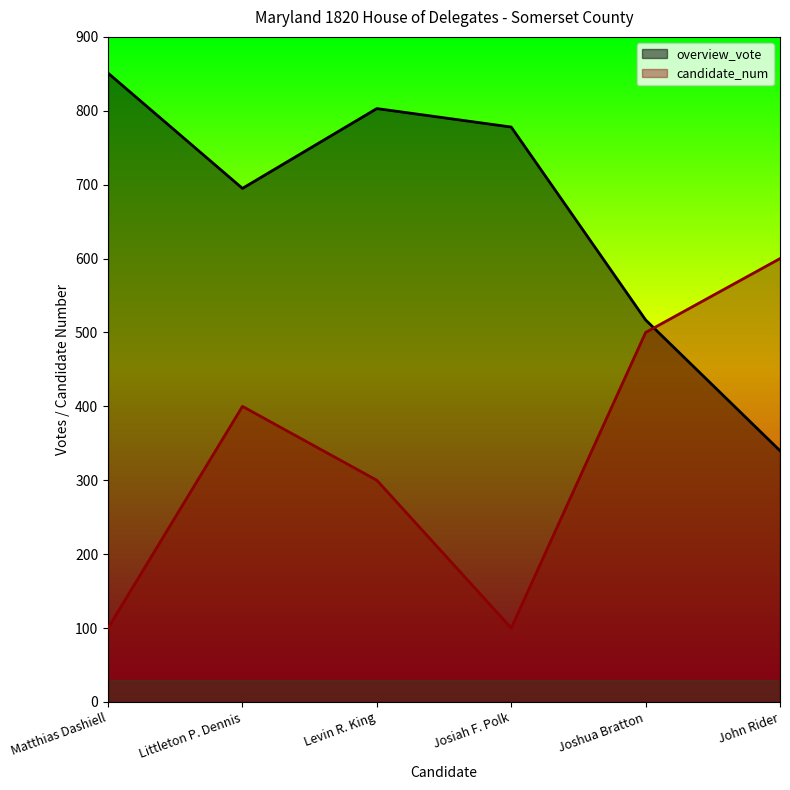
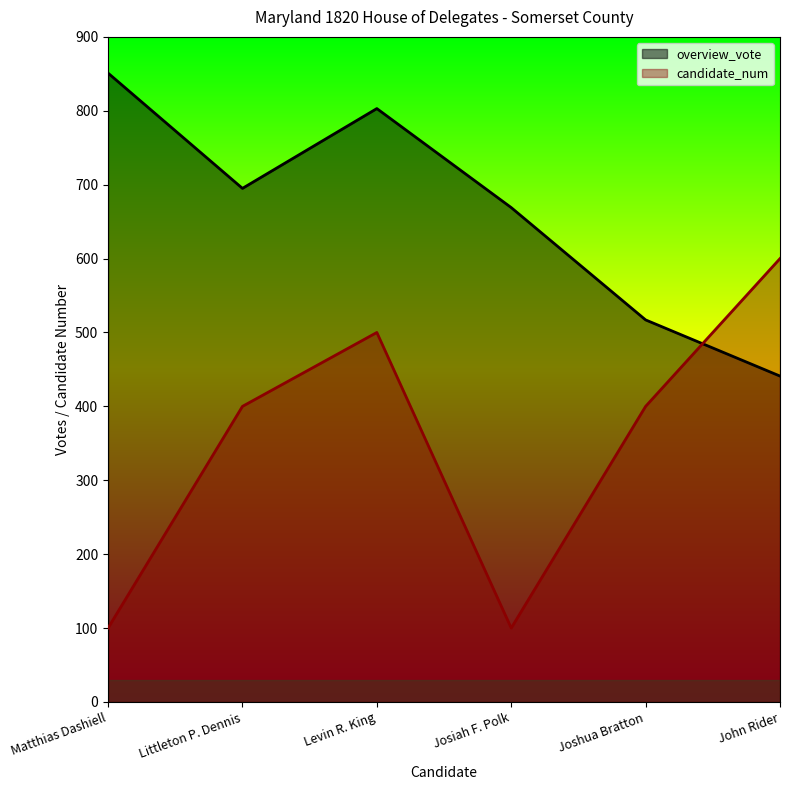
  {
    "overview_vote": {
      "Matthias Dashiell": 850,
      "Littleton P. Dennis": 700,
      "Levin R. King": 800,
-     "Josiah F. Polk": 780,
+     "Josiah F. Polk": 670,
      "Joshua Bratton": 520,
-     "John Rider": 340
+     "John Rider": 440
    },
    "candidate_num": {
      "Matthias Dashiell": 100,
      "Littleton P. Dennis": 400,
-     "Levin R. King": 300,
+     "Levin R. King": 500,
      "Josiah F. Polk": 100,
-     "Joshua Bratton": 500,
+     "Joshua Bratton": 400,
      "John Rider": 600
    }
  }
